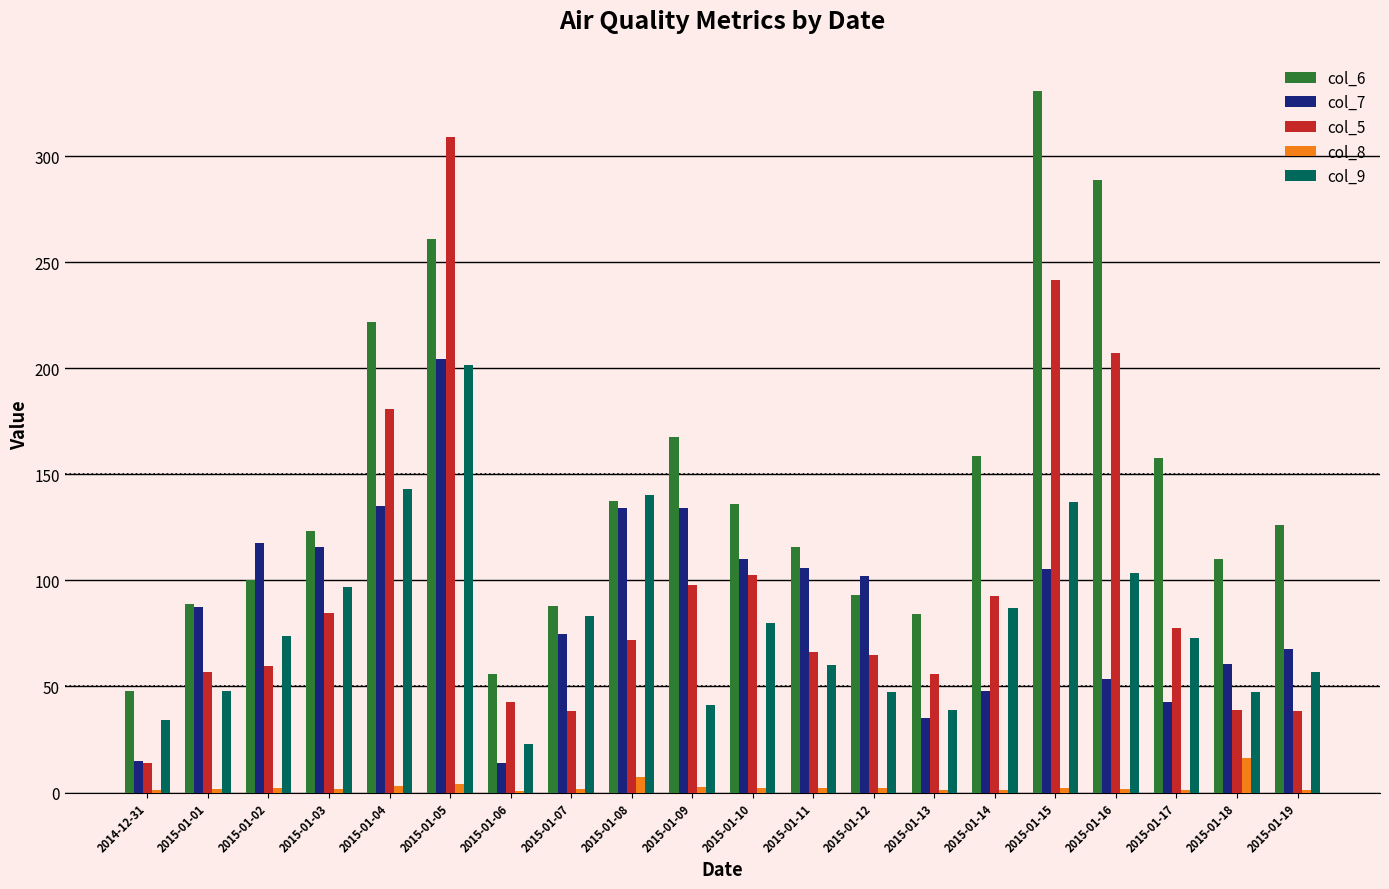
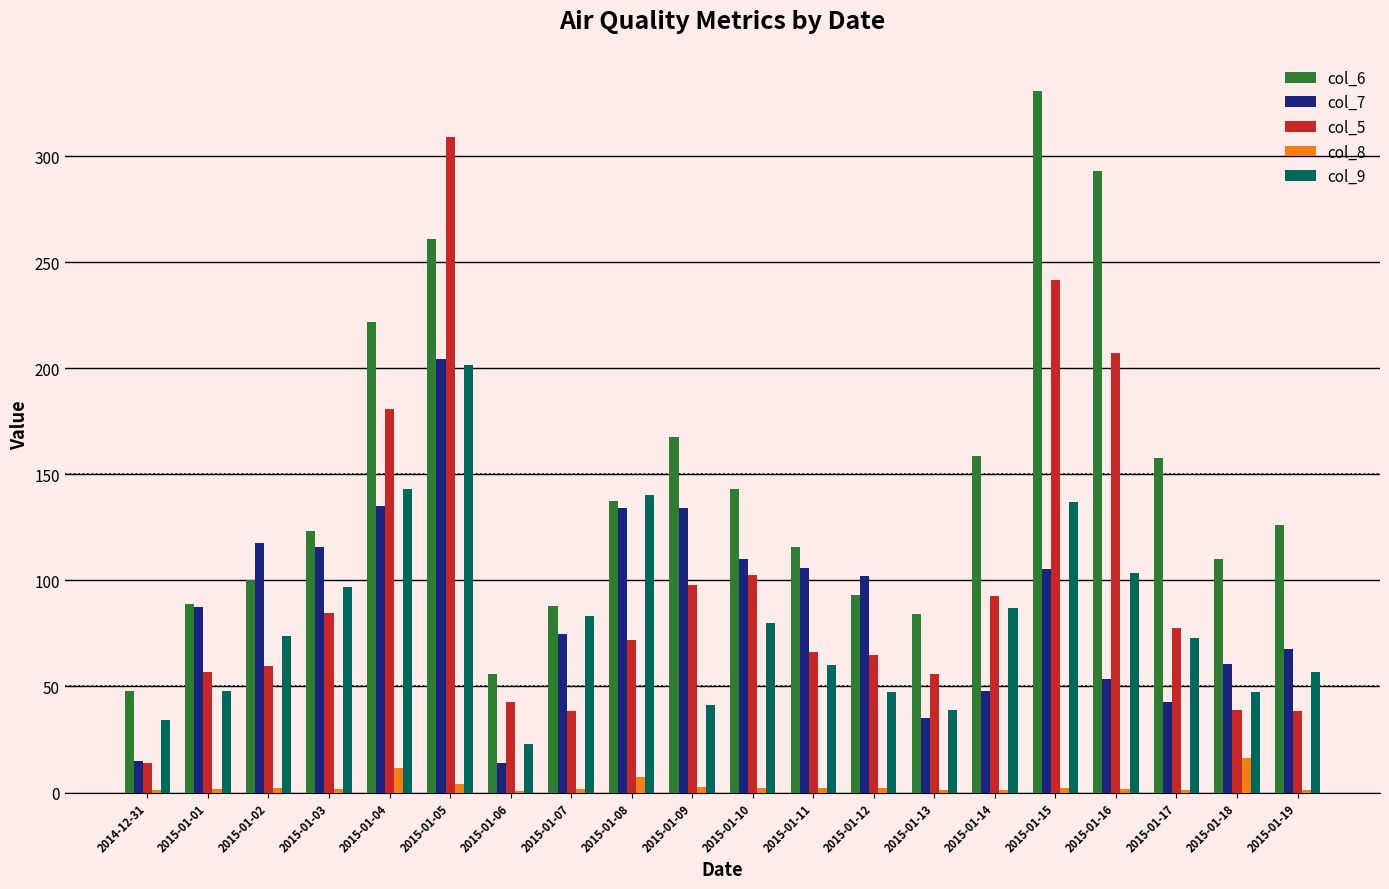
  {
    "col_6": {
      "2014-12-31": 48,
      "2015-01-01": 89,
      "2015-01-02": 100,
      "2015-01-03": 123,
      "2015-01-04": 222,
      "2015-01-05": 261,
      "2015-01-06": 56,
      "2015-01-07": 88,
      "2015-01-08": 138,
      "2015-01-09": 168,
-     "2015-01-10": 136,
+     "2015-01-10": 143,
      "2015-01-11": 116,
      "2015-01-12": 93,
      "2015-01-13": 84,
      "2015-01-14": 159,
      "2015-01-15": 331,
-     "2015-01-16": 289,
+     "2015-01-16": 293,
      "2015-01-17": 158,
      "2015-01-18": 110,
      "2015-01-19": 126
    },
    "col_7": {
      "2014-12-31": 15,
      "2015-01-01": 88,
      "2015-01-02": 118,
      "2015-01-03": 116,
      "2015-01-04": 135,
      "2015-01-05": 204,
      "2015-01-06": 14,
      "2015-01-07": 75,
      "2015-01-08": 134,
      "2015-01-09": 134,
      "2015-01-10": 110,
      "2015-01-11": 106,
      "2015-01-12": 102,
      "2015-01-13": 35,
      "2015-01-14": 48,
      "2015-01-15": 105,
      "2015-01-16": 54,
      "2015-01-17": 43,
      "2015-01-18": 61,
      "2015-01-19": 68
    },
    "col_5": {
      "2014-12-31": 14,
      "2015-01-01": 57,
      "2015-01-02": 60,
      "2015-01-03": 85,
      "2015-01-04": 181,
      "2015-01-05": 309,
      "2015-01-06": 43,
      "2015-01-07": 39,
      "2015-01-08": 72,
      "2015-01-09": 98,
      "2015-01-10": 103,
      "2015-01-11": 66,
      "2015-01-12": 65,
      "2015-01-13": 56,
      "2015-01-14": 93,
      "2015-01-15": 242,
      "2015-01-16": 207,
      "2015-01-17": 77,
      "2015-01-18": 39,
      "2015-01-19": 38
    },
    "col_8": {
      "2015-01-01": 2,
      "2015-01-02": 2,
      "2015-01-03": 2,
-     "2015-01-04": 3,
+     "2015-01-04": 11,
      "2015-01-05": 4,
      "2015-01-07": 2,
      "2015-01-08": 8,
      "2015-01-09": 3,
      "2015-01-10": 2,
      "2015-01-11": 2,
      "2015-01-12": 2,
      "2015-01-13": 1,
      "2015-01-15": 2,
      "2015-01-16": 2,
      "2015-01-18": 16,
      "2015-01-19": 1
    },
    "col_9": {
      "2014-12-31": 34,
      "2015-01-01": 48,
      "2015-01-02": 74,
      "2015-01-03": 97,
      "2015-01-04": 143,
      "2015-01-05": 201,
      "2015-01-06": 23,
      "2015-01-07": 83,
      "2015-01-08": 140,
      "2015-01-09": 41,
      "2015-01-10": 80,
      "2015-01-11": 60,
      "2015-01-12": 47,
      "2015-01-13": 39,
      "2015-01-14": 87,
      "2015-01-15": 137,
      "2015-01-16": 104,
      "2015-01-17": 73,
      "2015-01-18": 48,
      "2015-01-19": 57
    }
  }
